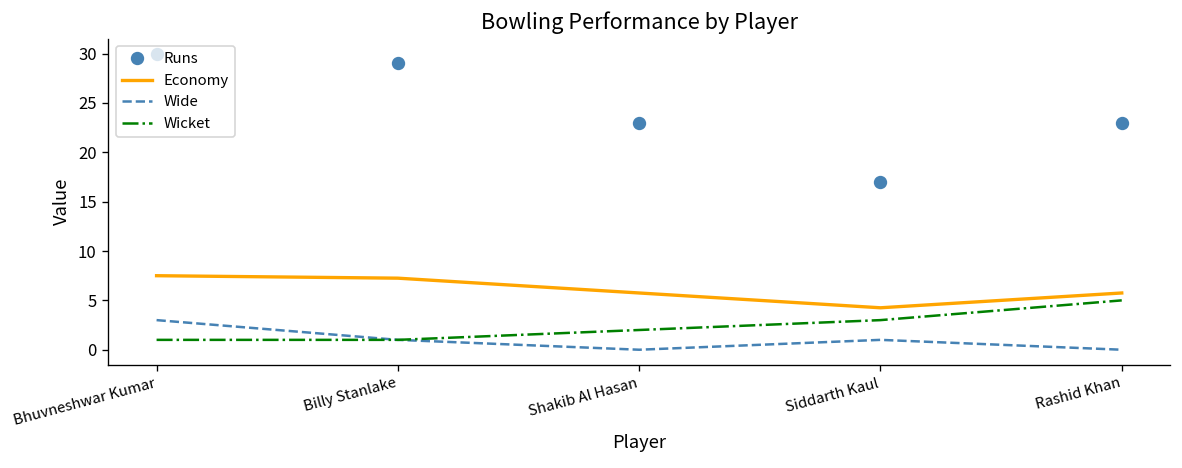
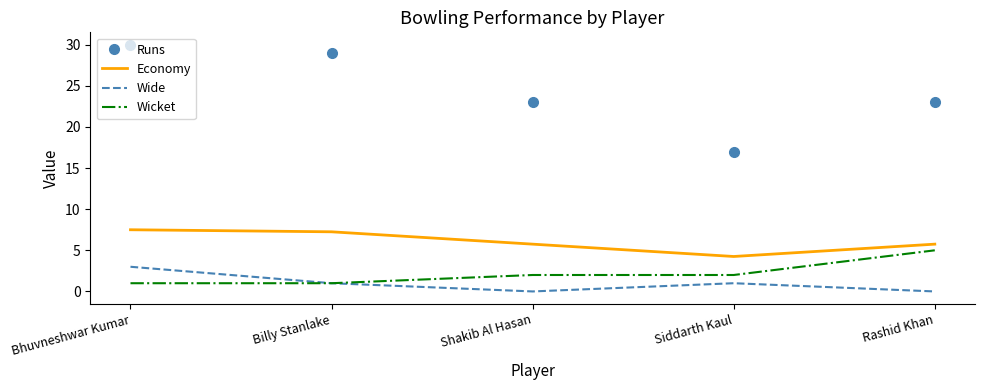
  {
    "Economy": {
      "Bhuvneshwar Kumar": 8,
      "Billy Stanlake": 7,
      "Shakib Al Hasan": 6,
      "Siddarth Kaul": 4,
      "Rashid Khan": 6
    },
    "Wicket": {
      "Bhuvneshwar Kumar": 1,
      "Shakib Al Hasan": 2,
-     "Siddarth Kaul": 3,
+     "Siddarth Kaul": 2,
      "Rashid Khan": 5
    }
  }
